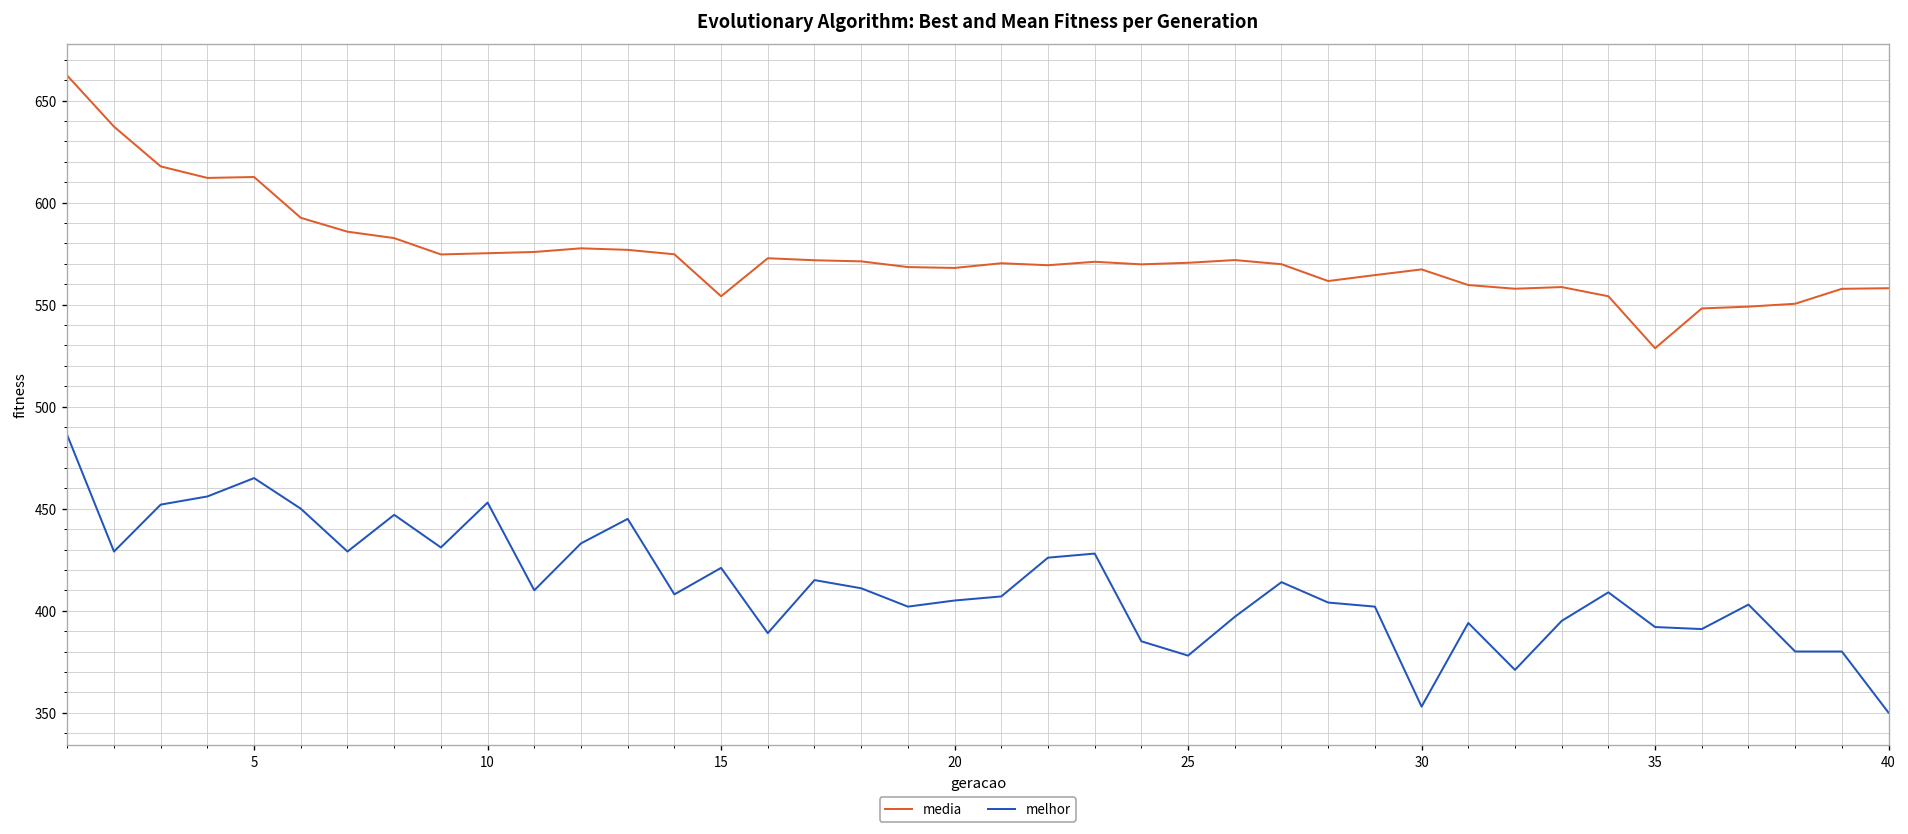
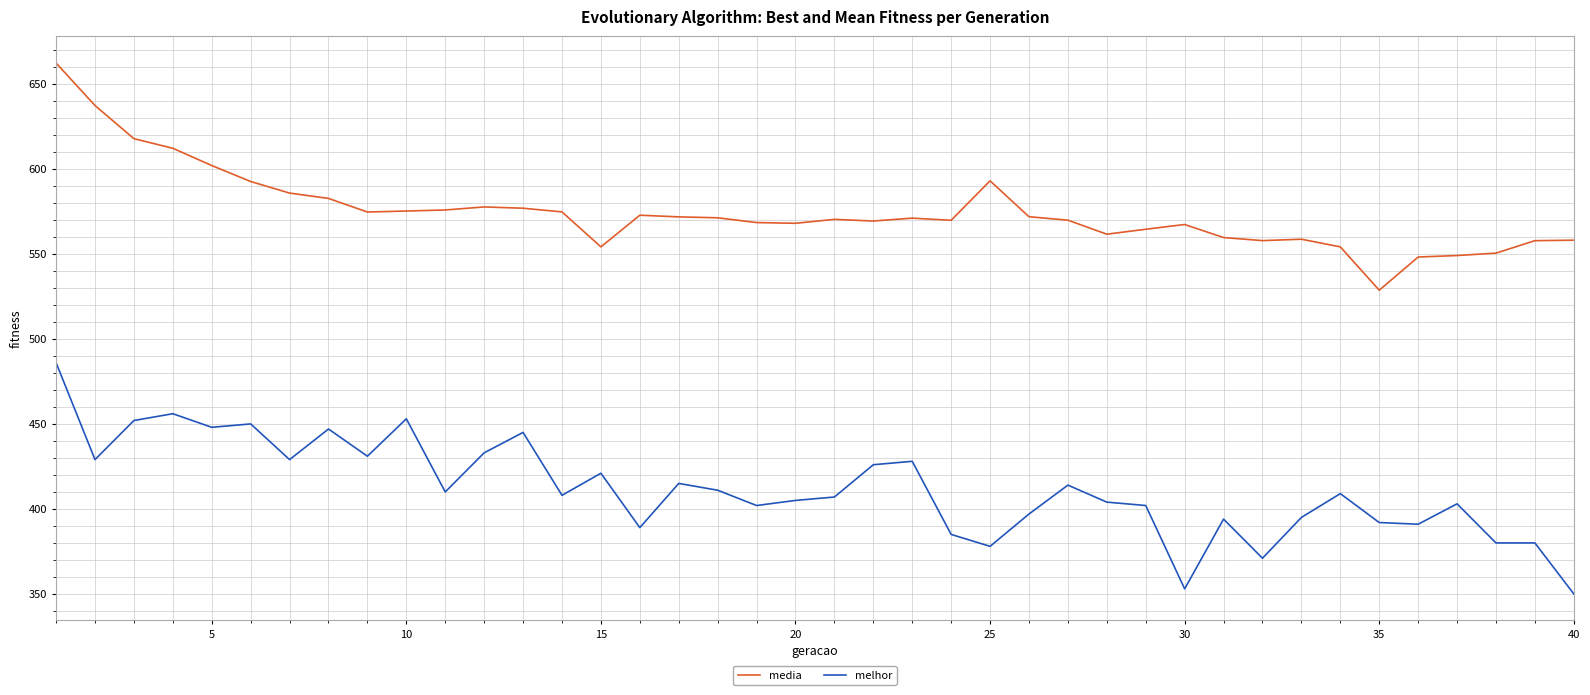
  {
    "media": {
-     "5": 613,
+     "5": 602,
      "10": 575,
      "15": 554,
      "20": 568,
-     "25": 571,
+     "25": 593,
      "30": 567,
      "35": 529,
      "40": 558
    },
    "melhor": {
-     "5": 465,
+     "5": 448,
      "10": 453,
      "15": 421,
      "20": 405,
      "25": 378,
      "30": 353,
      "35": 392,
      "40": 350
    }
  }
